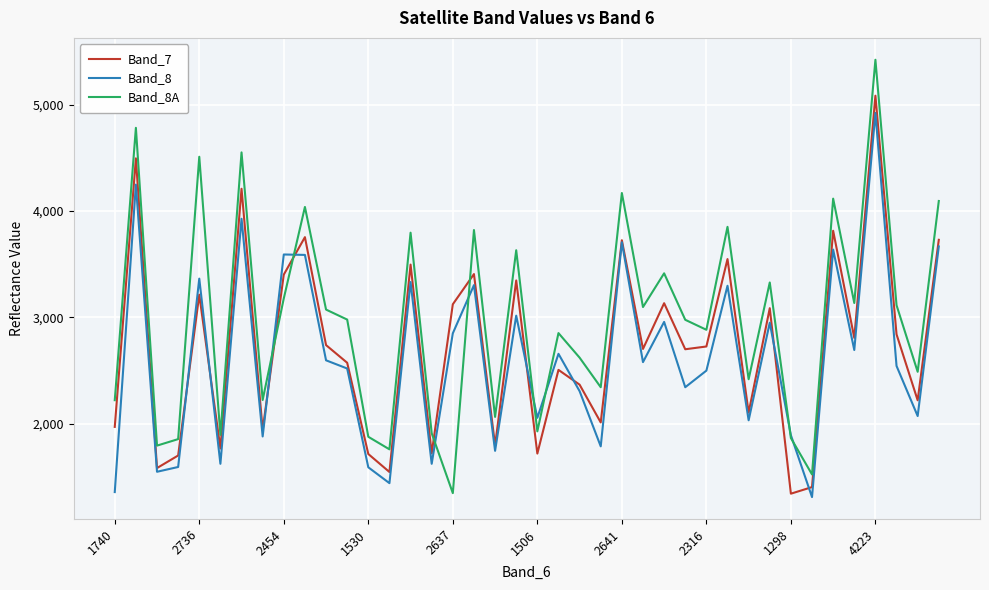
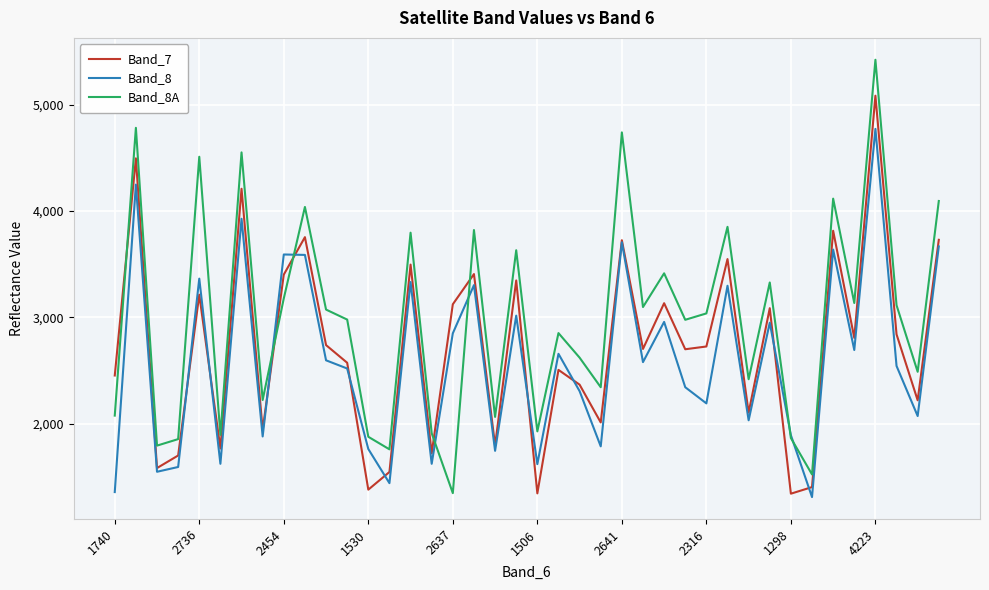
  {
    "Band_7": {
-     "1740": "1,970",
+     "1740": "2,450",
      "2736": "3,210",
      "2454": "3,400",
-     "1530": "1,720",
+     "1530": "1,380",
      "2637": "3,120",
-     "1506": "1,720",
+     "1506": "1,350",
      "2316": "2,730",
      "1298": "1,340",
      "4223": "5,080"
    },
    "Band_8": {
      "1740": "1,360",
      "2736": "3,360",
      "2454": "3,590",
-     "1530": "1,590",
+     "1530": "1,760",
      "2637": "2,850",
-     "1506": "2,060",
-     "2316": "2,500",
+     "1506": "1,620",
+     "2316": "2,190",
      "1298": "1,890",
-     "4223": "4,920"
+     "4223": "4,770"
    },
    "Band_8A": {
-     "1740": "2,220",
+     "1740": "2,080",
      "2736": "4,510",
      "2454": "3,180",
      "1530": "1,880",
      "2637": "1,350",
      "1506": "1,930",
-     "2641": "4,170",
-     "2316": "2,880",
+     "2641": "4,740",
+     "2316": "3,040",
      "1298": "1,870",
      "4223": "5,420"
    }
  }
